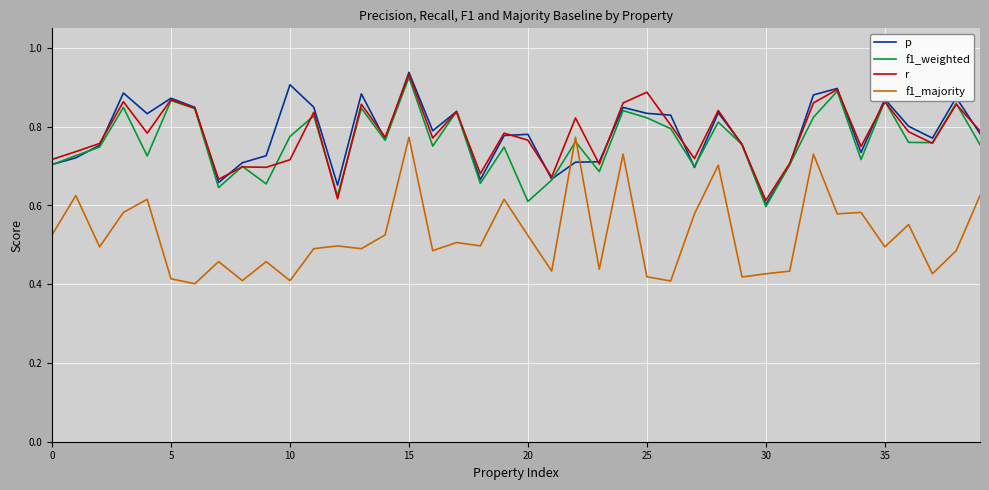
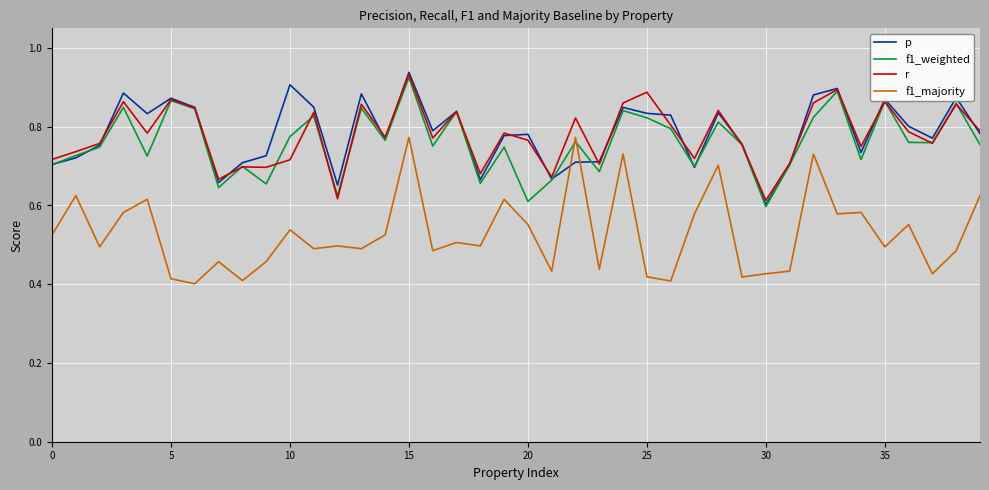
  {
    "p": {
      "10": 0.91,
      "20": 0.78,
      "25": 0.83
    },
    "f1_weighted": {
      "10": 0.78,
      "15": 0.93,
      "20": 0.61,
      "25": 0.82
    },
    "r": {
      "0": 0.72,
      "10": 0.72,
      "20": 0.77,
      "25": 0.89,
      "30": 0.61
    },
    "f1_majority": {
      "0": 0.53,
      "5": 0.41,
-     "10": 0.41,
+     "10": 0.54,
      "15": 0.77,
-     "20": 0.52,
+     "20": 0.55,
      "25": 0.42,
      "30": 0.43,
      "35": 0.49
    }
  }
